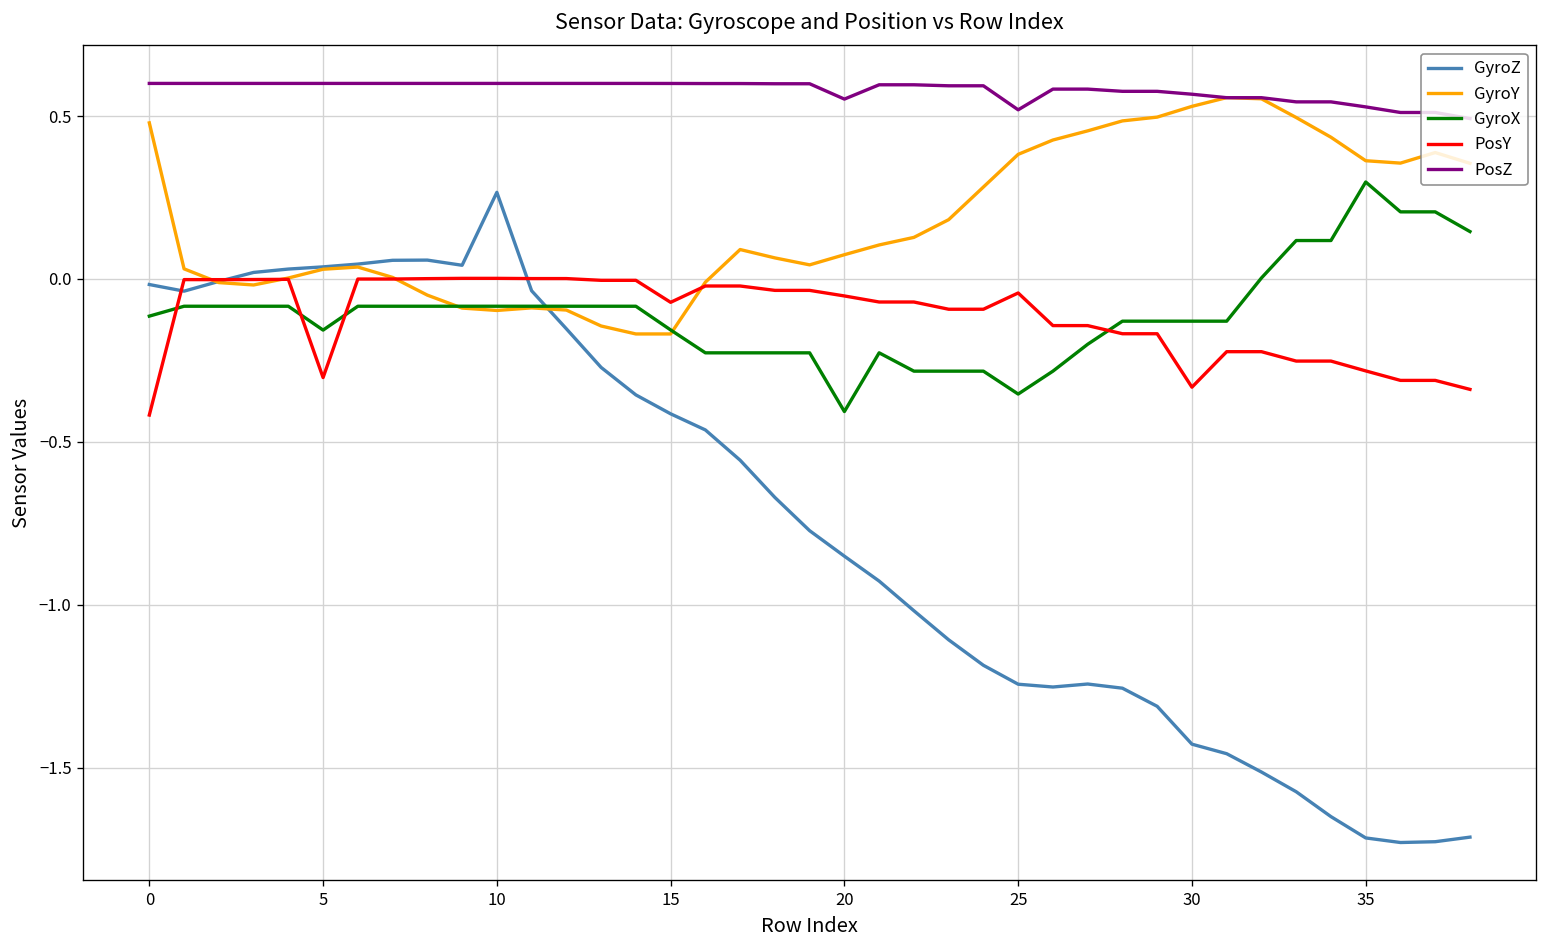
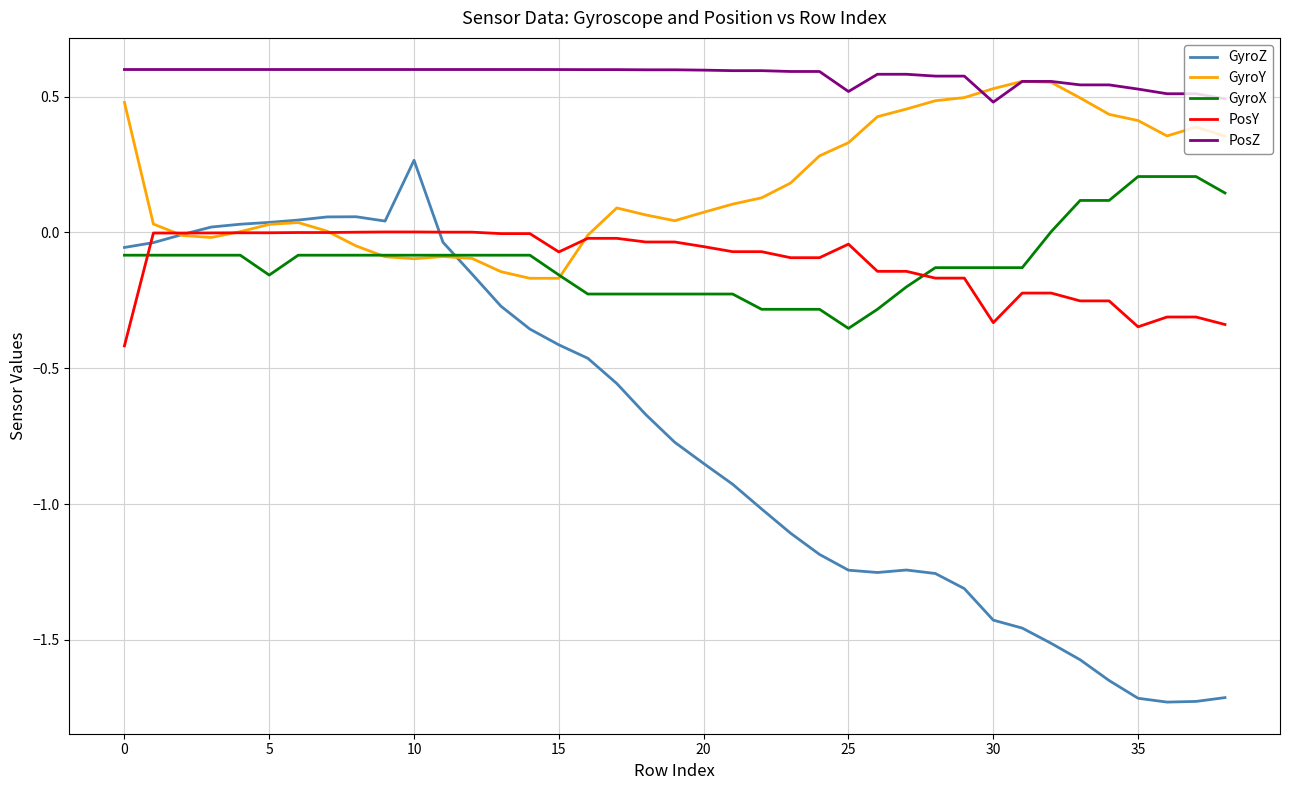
  {
    "GyroZ": {
-     "0": -0.02,
+     "0": -0.06,
      "10": 0.27,
      "15": -0.41,
      "20": -0.85,
      "25": -1.24,
      "30": -1.43,
      "35": -1.71
    },
    "GyroY": {
      "0": 0.48,
      "10": -0.10,
      "15": -0.17,
      "20": 0.07,
-     "25": 0.38,
+     "25": 0.33,
      "30": 0.53,
-     "35": 0.36
+     "35": 0.41
    },
    "GyroX": {
-     "0": -0.11,
+     "0": -0.08,
      "5": -0.16,
      "10": -0.08,
      "15": -0.16,
-     "20": -0.41,
+     "20": -0.23,
      "25": -0.35,
      "30": -0.13,
-     "35": 0.30
+     "35": 0.21
    },
    "PosY": {
      "0": -0.42,
-     "5": -0.30,
+     "5": 0.00,
      "10": 0.00,
      "15": -0.07,
      "20": -0.05,
      "25": -0.04,
      "30": -0.33,
-     "35": -0.28
+     "35": -0.35
    },
    "PosZ": {
      "0": 0.60,
      "5": 0.60,
      "10": 0.60,
      "15": 0.60,
-     "20": 0.55,
+     "20": 0.60,
      "25": 0.52,
-     "30": 0.57,
+     "30": 0.48,
      "35": 0.53
    }
  }
